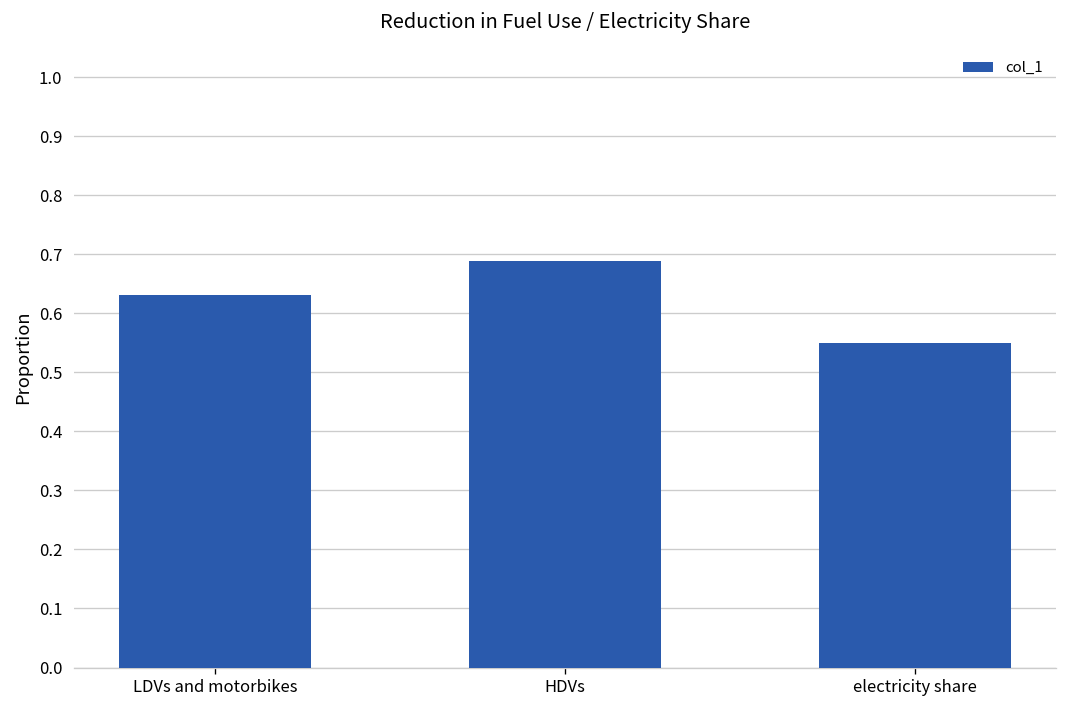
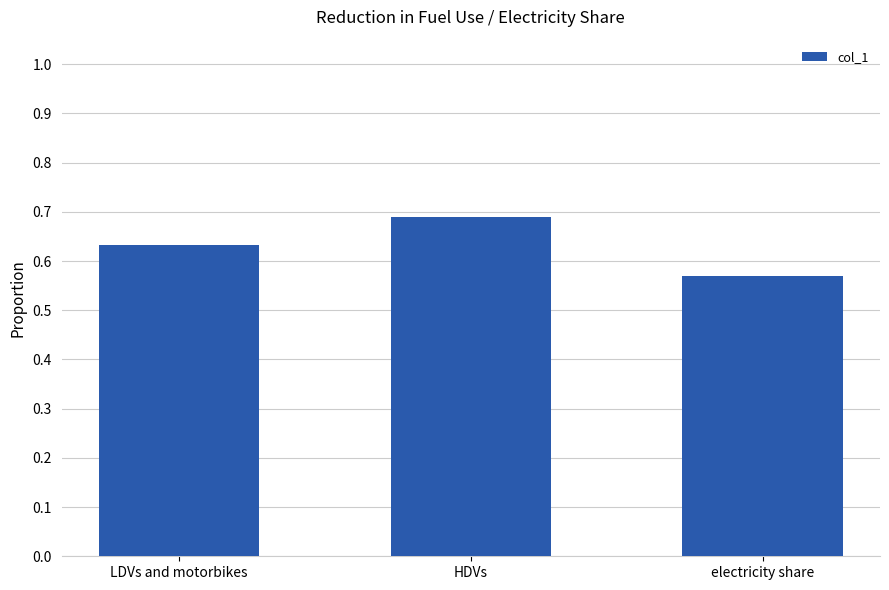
  {
    "LDVs and motorbikes": 0.63,
    "HDVs": 0.69,
-   "electricity share": 0.55
+   "electricity share": 0.57
  }
